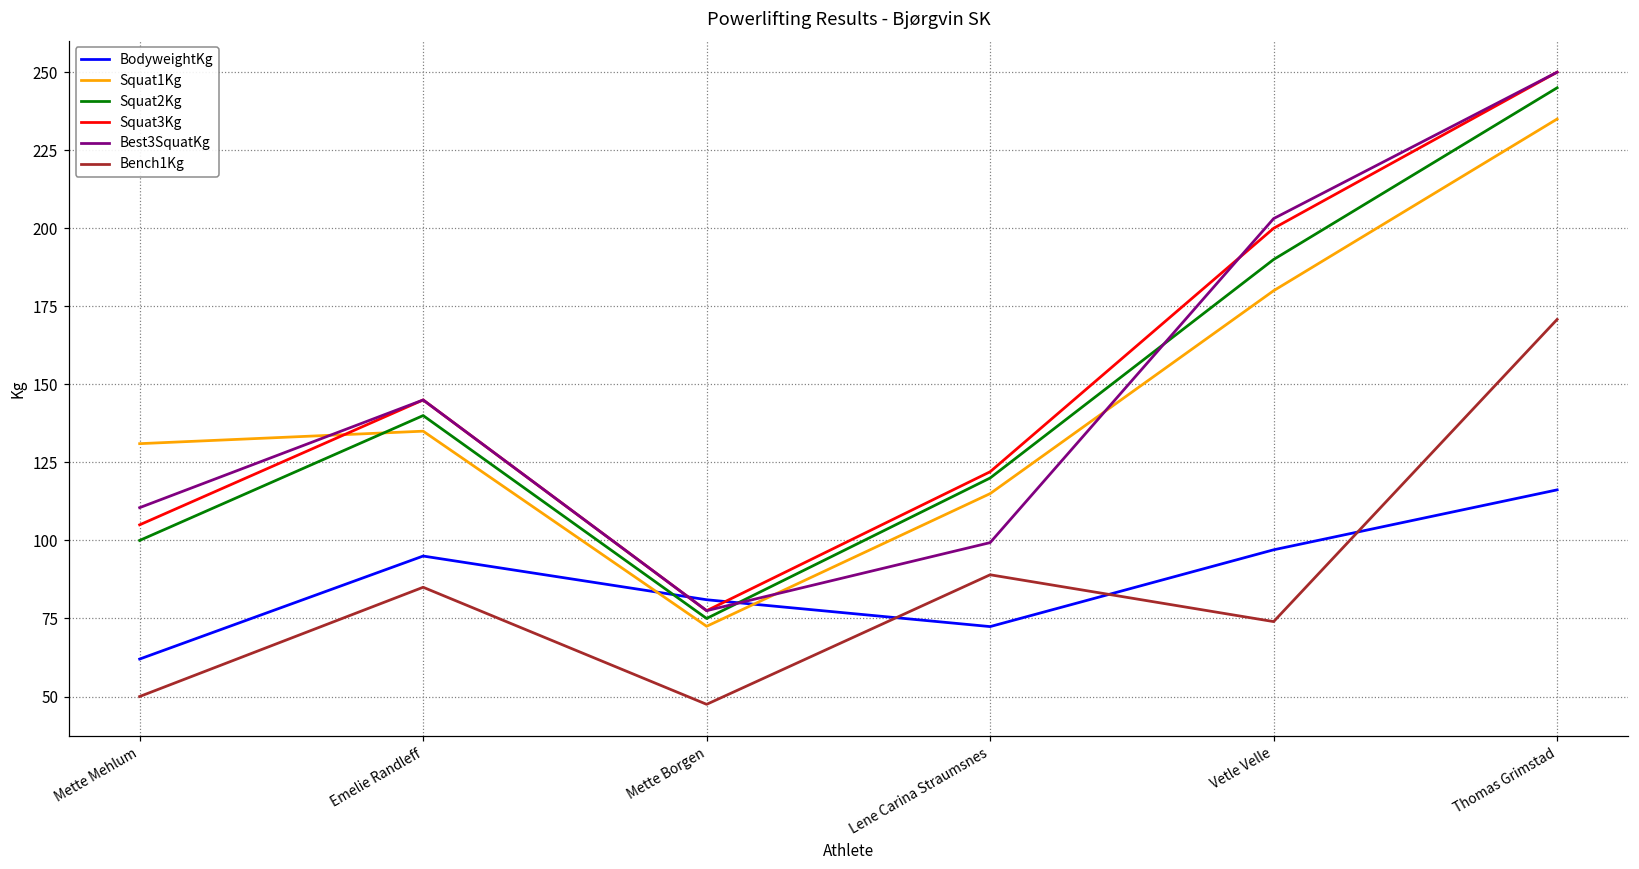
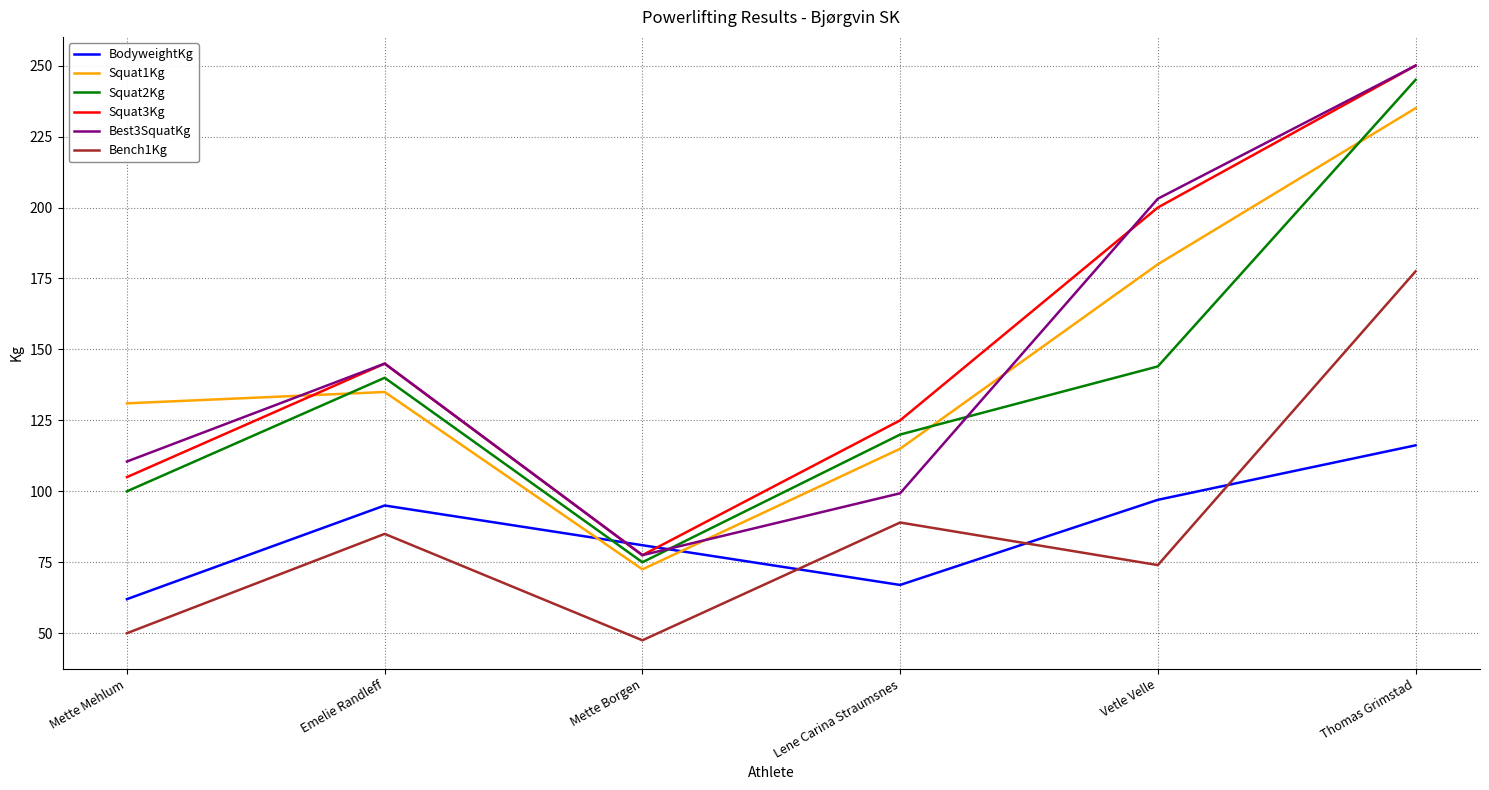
  {
    "BodyweightKg": {
      "Mette Mehlum": 62,
      "Emelie Randleff": 95,
      "Mette Borgen": 81,
-     "Lene Carina Straumsnes": 72,
+     "Lene Carina Straumsnes": 67,
      "Vetle Velle": 97,
      "Thomas Grimstad": 116
    },
    "Squat1Kg": {
      "Mette Mehlum": 131,
      "Emelie Randleff": 135,
      "Mette Borgen": 73,
      "Lene Carina Straumsnes": 115,
      "Vetle Velle": 180,
      "Thomas Grimstad": 235
    },
    "Squat2Kg": {
      "Mette Mehlum": 100,
      "Emelie Randleff": 140,
      "Mette Borgen": 75,
      "Lene Carina Straumsnes": 120,
-     "Vetle Velle": 190,
+     "Vetle Velle": 144,
      "Thomas Grimstad": 245
    },
    "Squat3Kg": {
      "Mette Mehlum": 105,
-     "Lene Carina Straumsnes": 122,
+     "Lene Carina Straumsnes": 125,
      "Vetle Velle": 200
    },
    "Best3SquatKg": {
      "Mette Mehlum": 111,
      "Lene Carina Straumsnes": 99,
      "Vetle Velle": 203
    },
    "Bench1Kg": {
      "Mette Mehlum": 50,
      "Emelie Randleff": 85,
      "Mette Borgen": 48,
      "Lene Carina Straumsnes": 89,
      "Vetle Velle": 74,
-     "Thomas Grimstad": 171
+     "Thomas Grimstad": 178
    }
  }
